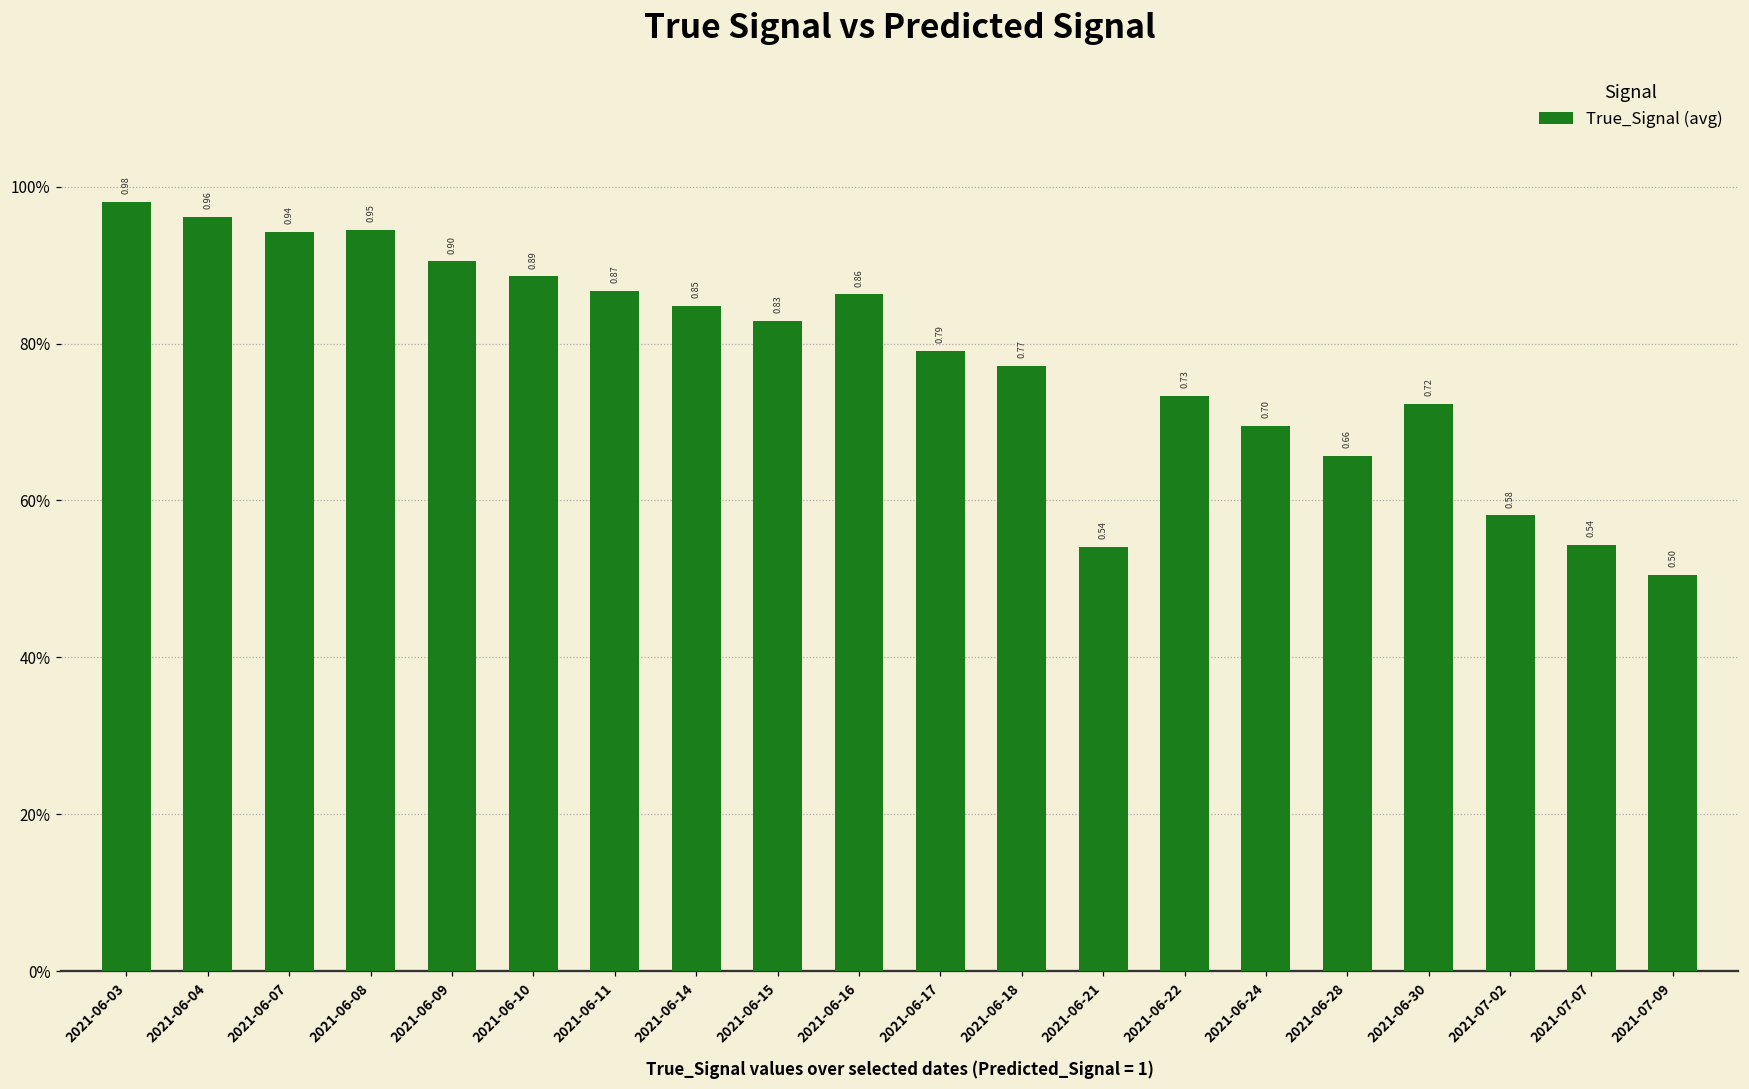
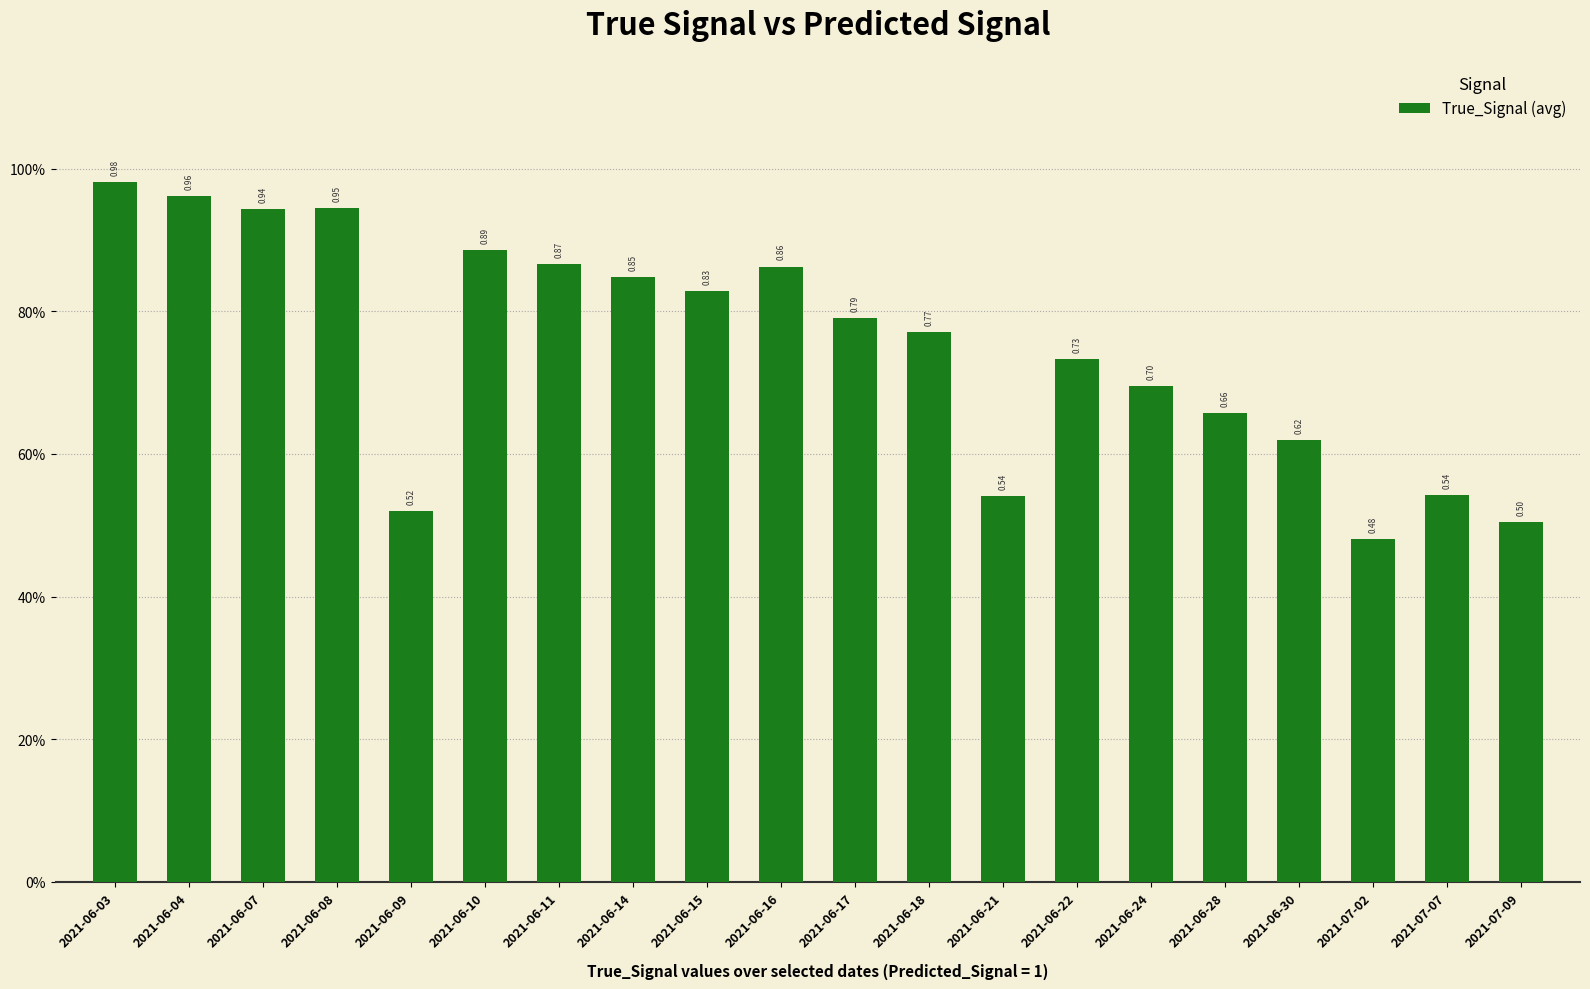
  {
    "2021-06-03": 0.98,
    "2021-06-04": 0.96,
    "2021-06-07": 0.94,
    "2021-06-08": 0.95,
-   "2021-06-09": 0.90,
+   "2021-06-09": 0.52,
    "2021-06-10": 0.89,
    "2021-06-11": 0.87,
    "2021-06-14": 0.85,
    "2021-06-15": 0.83,
    "2021-06-16": 0.86,
    "2021-06-17": 0.79,
    "2021-06-18": 0.77,
    "2021-06-21": 0.54,
    "2021-06-22": 0.73,
    "2021-06-24": 0.70,
    "2021-06-28": 0.66,
-   "2021-06-30": 0.72,
-   "2021-07-02": 0.58,
+   "2021-06-30": 0.62,
+   "2021-07-02": 0.48,
    "2021-07-07": 0.54,
    "2021-07-09": 0.50
  }
